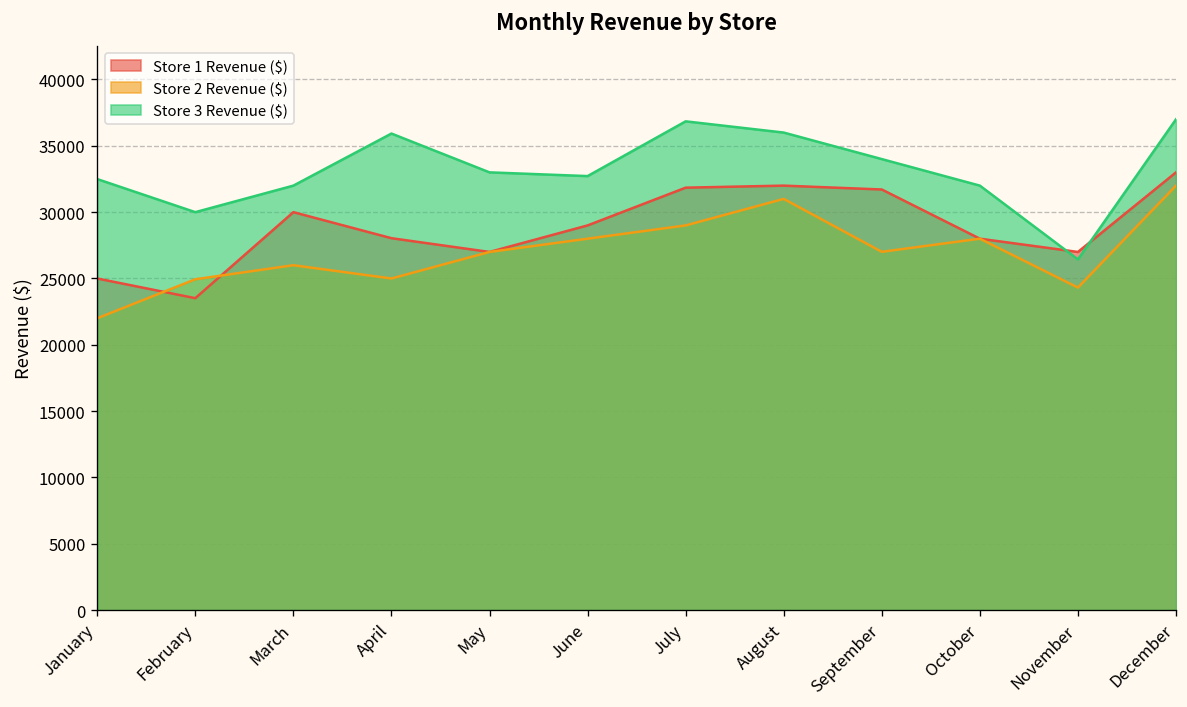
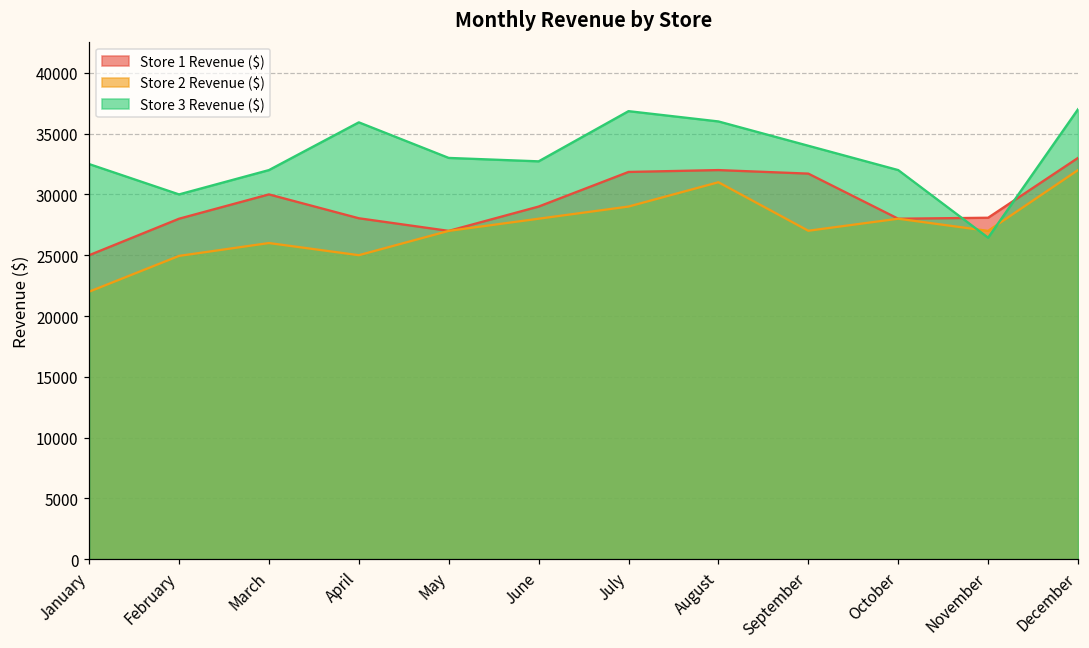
  {
    "Store 1 Revenue ($)": {
      "January": 25000,
-     "February": 23500,
+     "February": 28000,
      "March": 30000,
      "April": 28000,
      "June": 29000,
      "July": 31800,
      "August": 32000,
      "September": 31700,
-     "November": 27000,
+     "November": 28100,
      "December": 33000
    },
    "Store 2 Revenue ($)": {
      "January": 22000,
      "February": 24900,
      "March": 26000,
      "April": 25000,
      "June": 28000,
      "July": 29000,
      "August": 31000,
      "September": 27000,
-     "November": 24300,
+     "November": 27000,
      "December": 32000
    },
    "Store 3 Revenue ($)": {
      "January": 32500,
      "February": 30000,
      "March": 32000,
      "April": 35900,
      "May": 33000,
      "June": 32700,
      "July": 36800,
      "August": 36000,
      "September": 34000,
      "October": 32000,
      "November": 26400,
      "December": 37000
    }
  }
